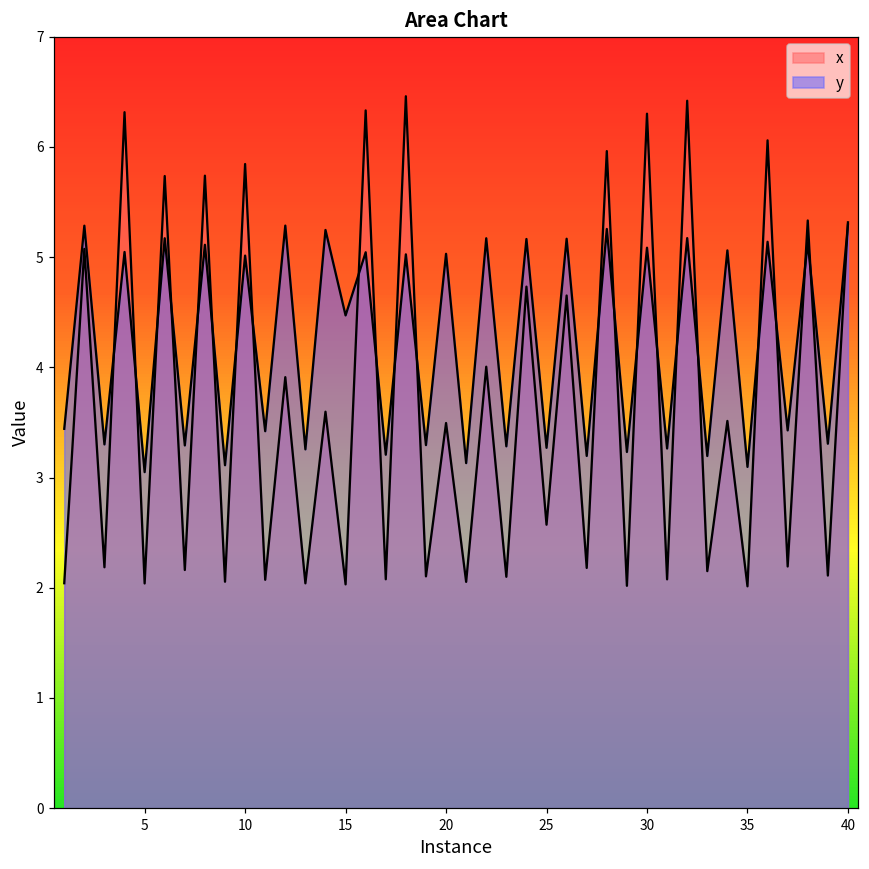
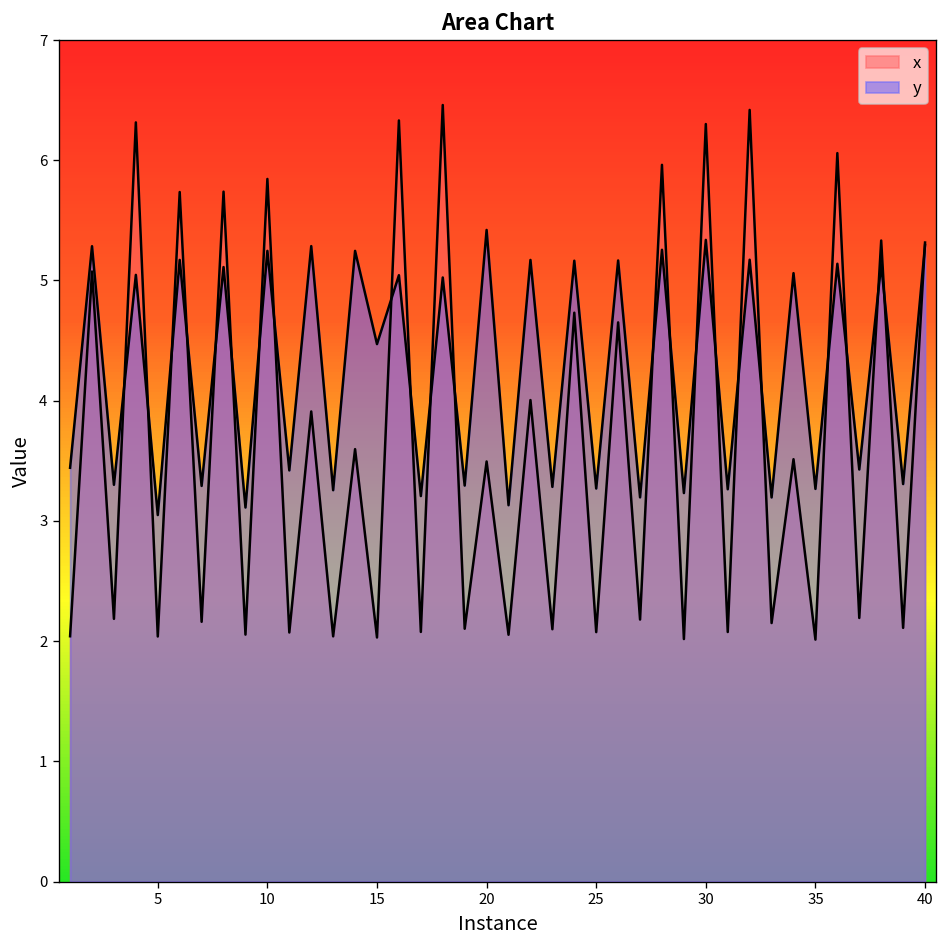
  {
    "x": {
      "5": 2.04,
      "10": 5.84,
      "15": 2.03,
      "20": 3.49,
-     "25": 2.57,
+     "25": 2.08,
      "30": 6.30,
      "35": 2.01
    },
    "y": {
      "5": 3.05,
-     "10": 5.01,
+     "10": 5.25,
      "15": 4.47,
-     "20": 5.03,
+     "20": 5.42,
      "25": 3.27,
-     "30": 5.09,
-     "35": 3.10
+     "30": 5.34,
+     "35": 3.27
    }
  }
